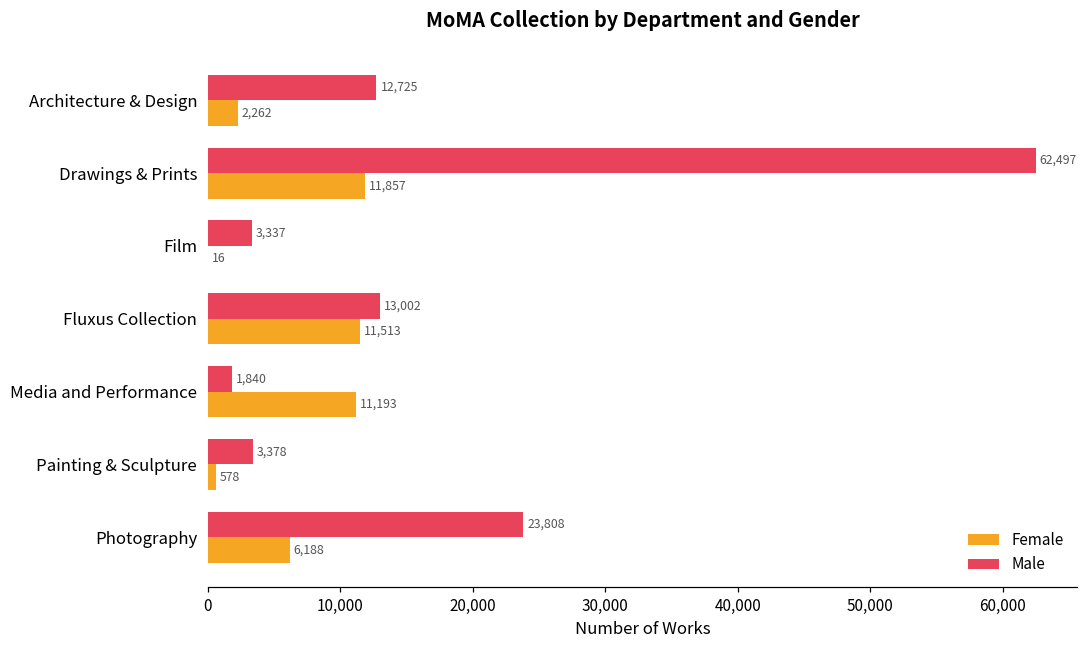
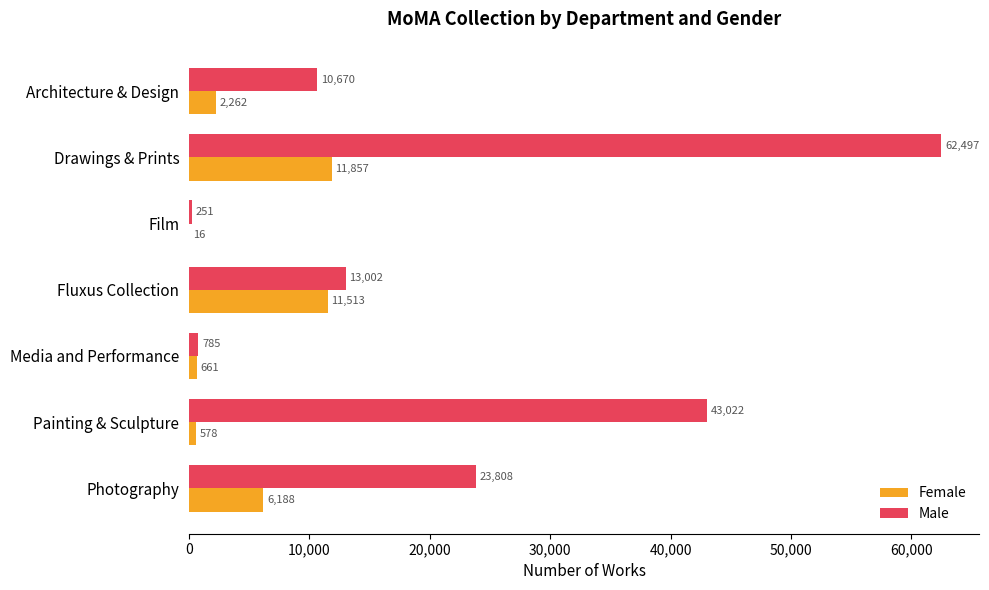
  {
    "Female": {
      "Architecture & Design": "2,262",
      "Drawings & Prints": "11,857",
      "Film": "16",
      "Fluxus Collection": "11,513",
-     "Media and Performance": "11,193",
+     "Media and Performance": "661",
      "Painting & Sculpture": "578",
      "Photography": "6,188"
    },
    "Male": {
-     "Architecture & Design": "12,725",
+     "Architecture & Design": "10,670",
      "Drawings & Prints": "62,497",
-     "Film": "3,337",
+     "Film": "251",
      "Fluxus Collection": "13,002",
-     "Media and Performance": "1,840",
-     "Painting & Sculpture": "3,378",
+     "Media and Performance": "785",
+     "Painting & Sculpture": "43,022",
      "Photography": "23,808"
    }
  }
